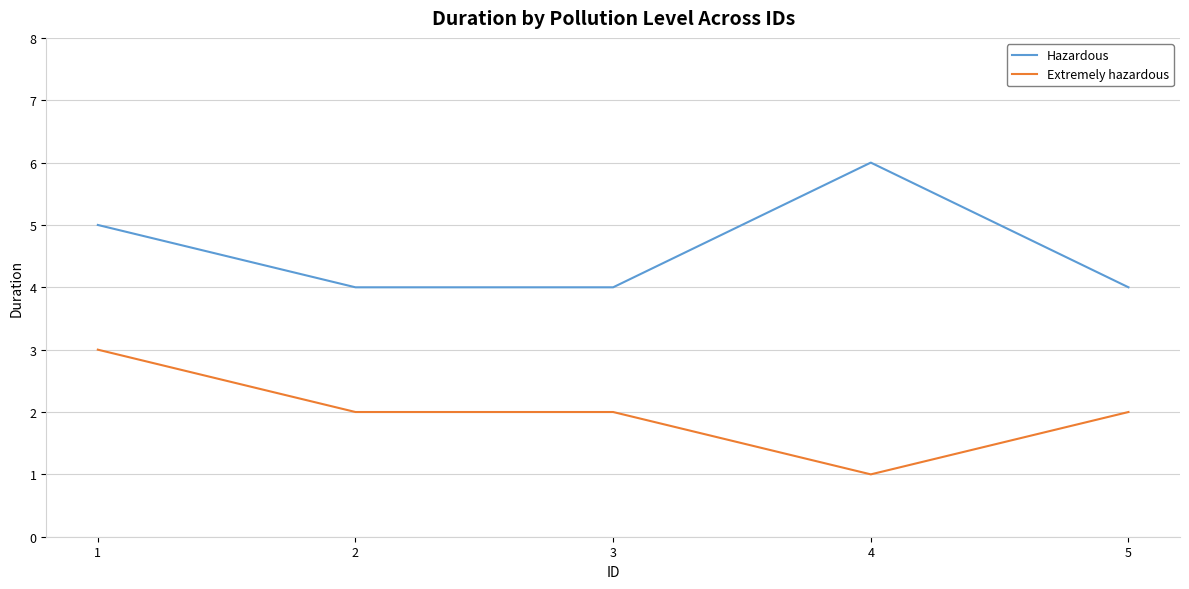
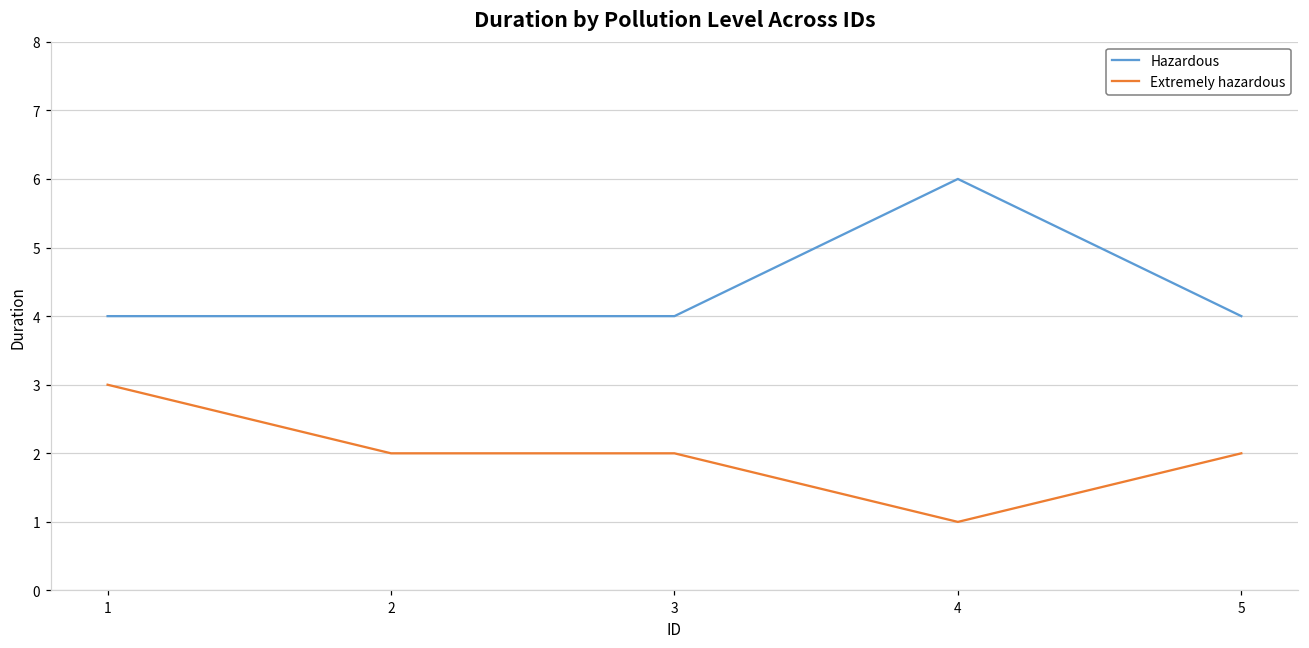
  {
    "Hazardous": {
-     "1": 5,
+     "1": 4,
      "2": 4,
      "3": 4,
      "4": 6,
      "5": 4
    },
    "Extremely hazardous": {
      "1": 3,
      "2": 2,
      "3": 2,
      "4": 1,
      "5": 2
    }
  }
